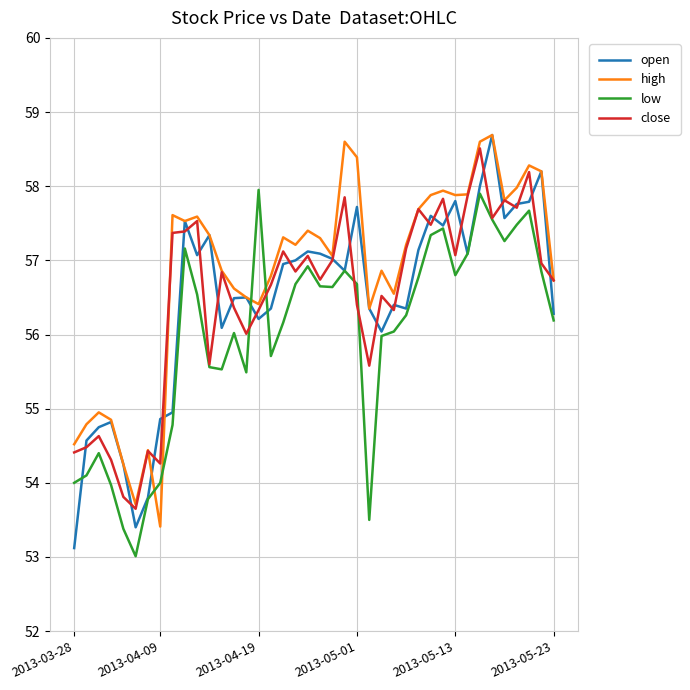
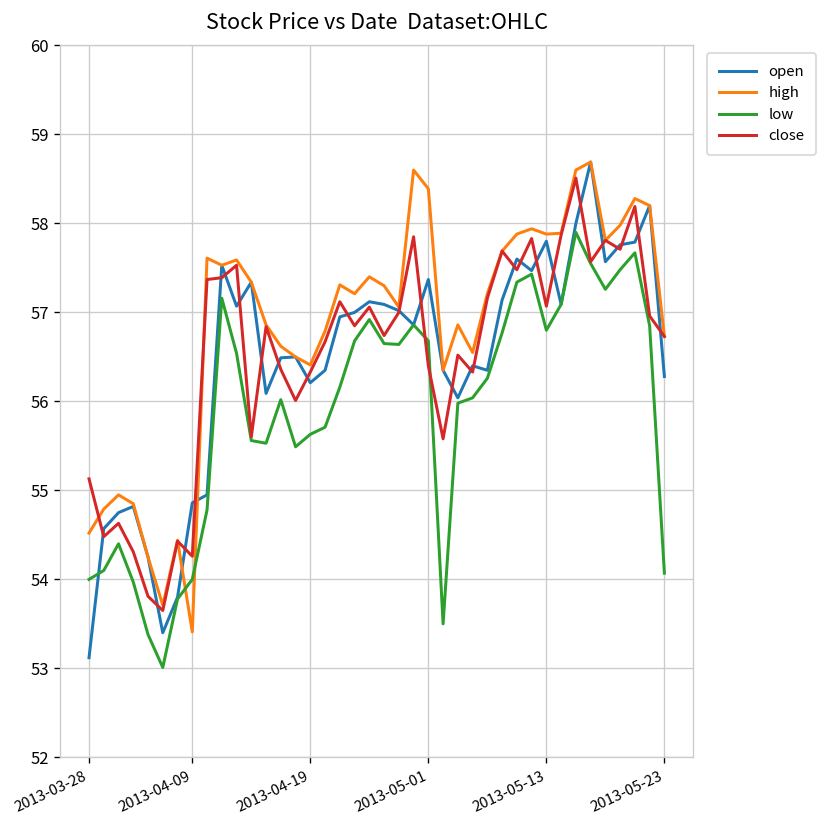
  {
    "open": {
      "2013-03-28": 53.1,
      "2013-04-09": 54.9,
      "2013-04-19": 56.2,
-     "2013-05-01": 57.7,
+     "2013-05-01": 57.4,
      "2013-05-13": 57.8,
      "2013-05-23": 56.3
    },
    "high": {
      "2013-03-28": 54.5,
      "2013-04-09": 53.4,
      "2013-04-19": 56.4,
      "2013-05-01": 58.4,
      "2013-05-13": 57.9
    },
    "low": {
      "2013-03-28": 54.0,
      "2013-04-09": 54.0,
-     "2013-04-19": 58.0,
+     "2013-04-19": 55.6,
      "2013-05-01": 56.7,
      "2013-05-13": 56.8,
-     "2013-05-23": 56.2
+     "2013-05-23": 54.1
    },
    "close": {
-     "2013-03-28": 54.4,
+     "2013-03-28": 55.1,
      "2013-04-09": 54.3,
      "2013-04-19": 56.3,
      "2013-05-01": 56.4,
      "2013-05-13": 57.1
    }
  }
